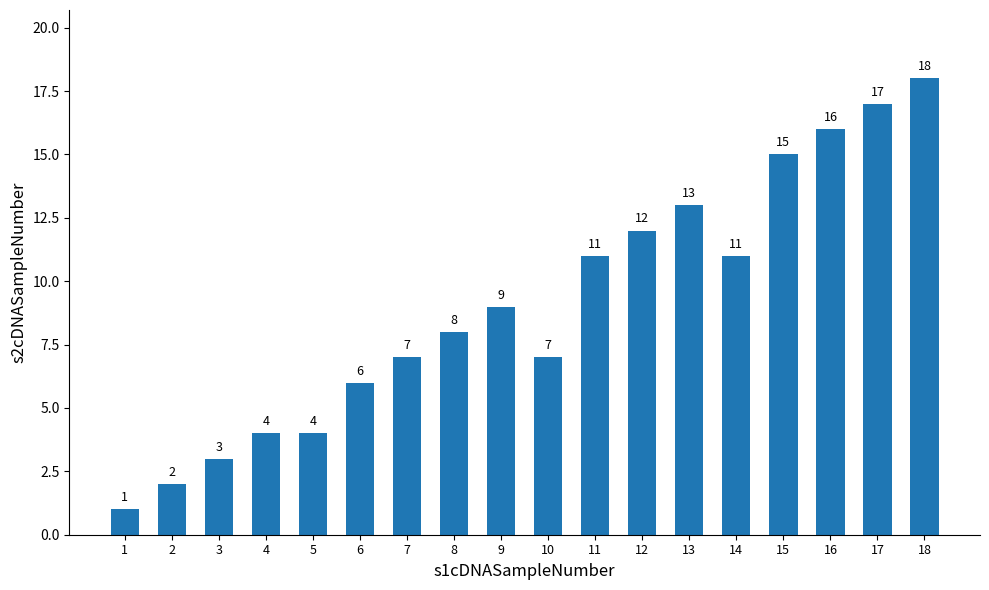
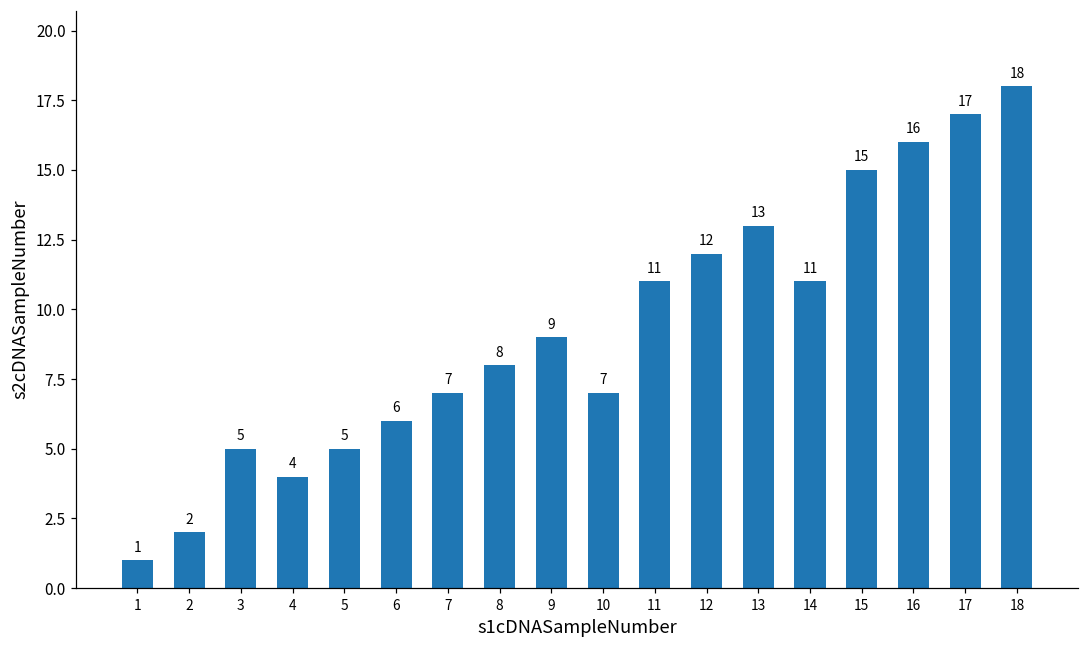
  {
    "1": 1,
    "2": 2,
-   "3": 3,
+   "3": 5,
    "4": 4,
-   "5": 4,
+   "5": 5,
    "6": 6,
    "7": 7,
    "8": 8,
    "9": 9,
    "10": 7,
    "11": 11,
    "12": 12,
    "13": 13,
    "14": 11,
    "15": 15,
    "16": 16,
    "17": 17,
    "18": 18
  }
